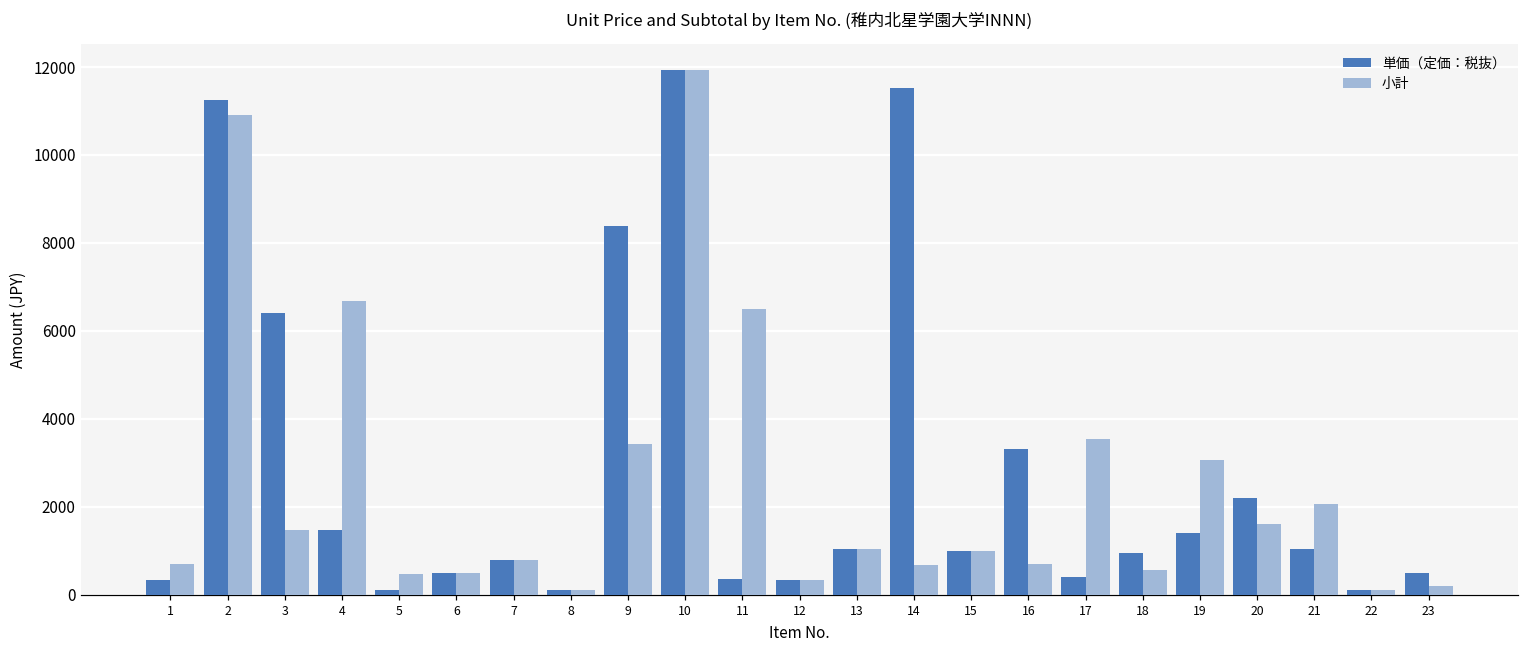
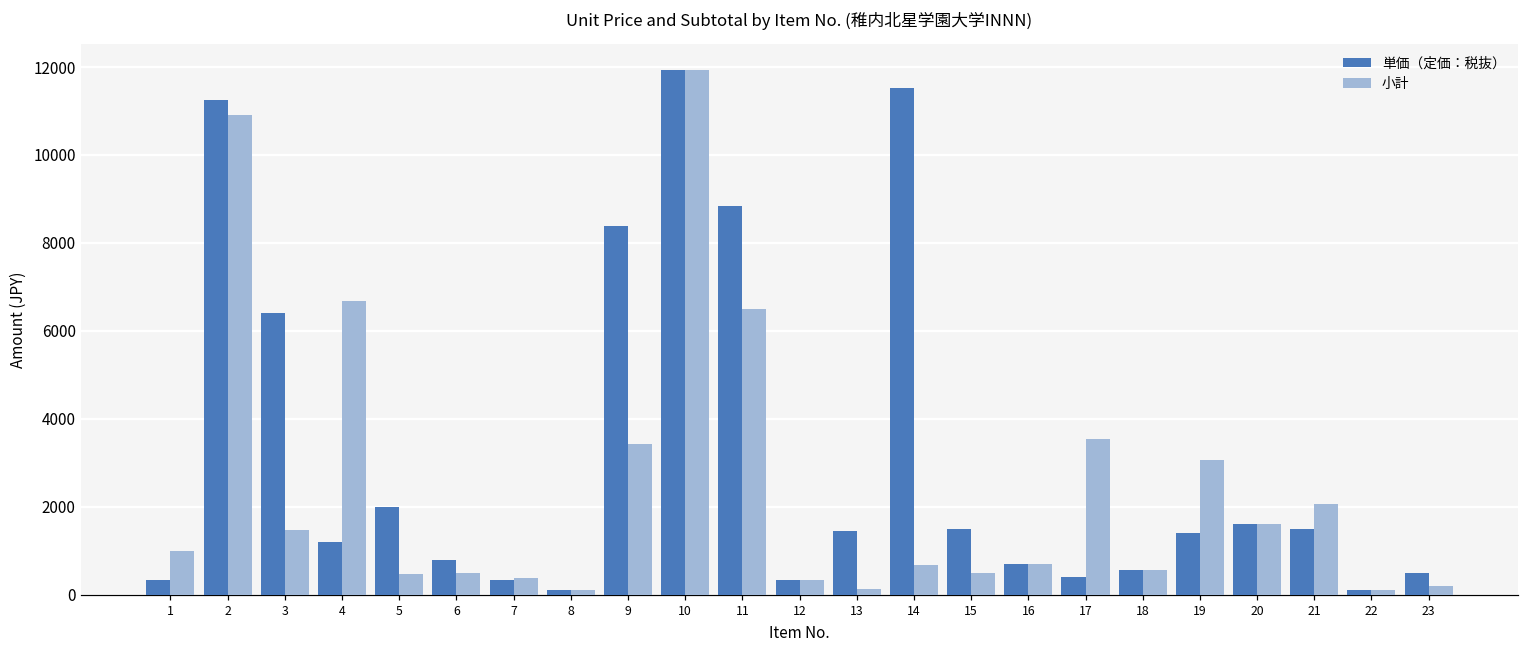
  {
    "単価（定価：税抜）": {
      "1": 300,
      "2": 11300,
      "3": 6400,
-     "4": 1500,
-     "5": 100,
-     "6": 500,
-     "7": 800,
+     "4": 1200,
+     "5": 2000,
+     "6": 800,
+     "7": 300,
      "8": 100,
      "9": 8400,
      "10": 11900,
-     "11": 400,
+     "11": 8800,
      "12": 300,
-     "13": 1000,
+     "13": 1400,
      "14": 11500,
-     "15": 1000,
-     "16": 3300,
+     "15": 1500,
+     "16": 700,
      "17": 400,
-     "18": 1000,
+     "18": 600,
      "19": 1400,
-     "20": 2200,
-     "21": 1000,
+     "20": 1600,
+     "21": 1500,
      "22": 100,
      "23": 500
    },
    "小計": {
-     "1": 700,
+     "1": 1000,
      "2": 10900,
      "3": 1500,
      "4": 6700,
      "5": 500,
      "6": 500,
-     "7": 800,
+     "7": 400,
      "8": 100,
      "9": 3400,
      "10": 11900,
      "11": 6500,
      "12": 300,
-     "13": 1000,
+     "13": 100,
      "14": 700,
-     "15": 1000,
+     "15": 500,
      "16": 700,
      "17": 3500,
      "18": 600,
      "19": 3100,
      "20": 1600,
      "21": 2100,
      "22": 100,
      "23": 200
    }
  }
